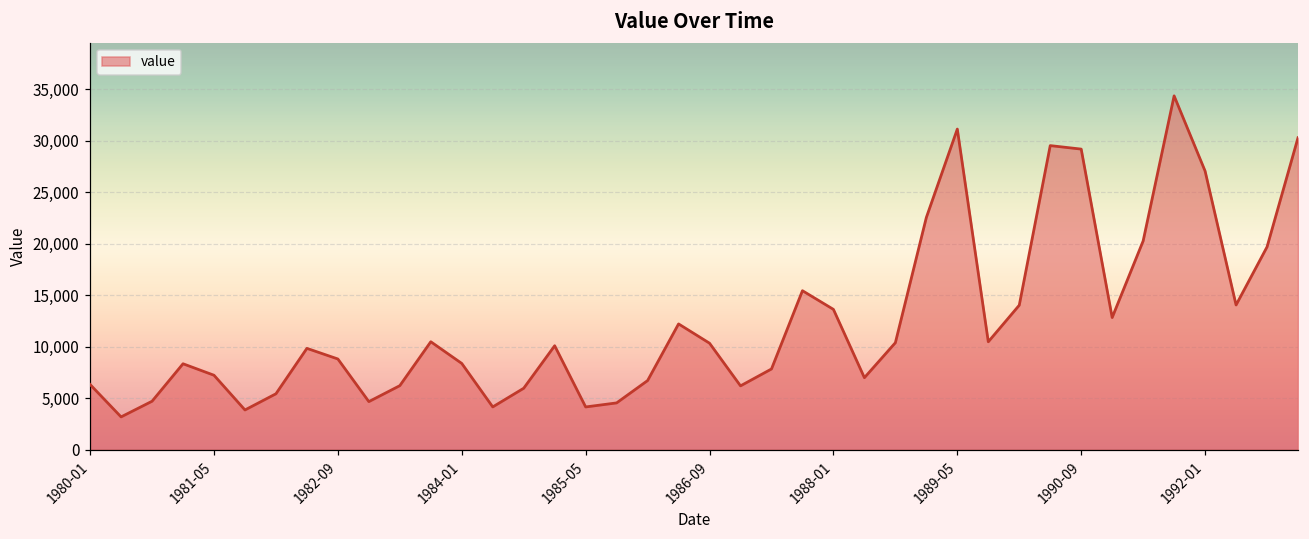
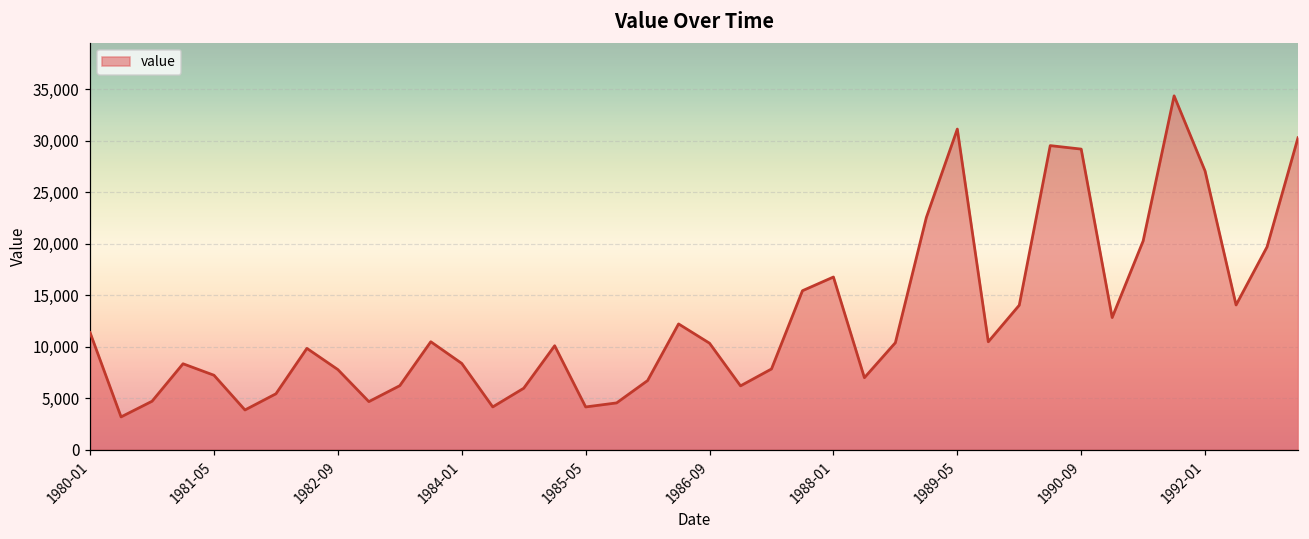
  {
-   "1980-01": "6,000",
+   "1980-01": "11,000",
    "1981-05": "7,000",
-   "1982-09": "9,000",
+   "1982-09": "8,000",
    "1984-01": "8,000",
    "1985-05": "4,000",
    "1986-09": "10,000",
-   "1988-01": "14,000",
+   "1988-01": "17,000",
    "1989-05": "31,000",
    "1990-09": "29,000",
    "1992-01": "27,000"
  }
